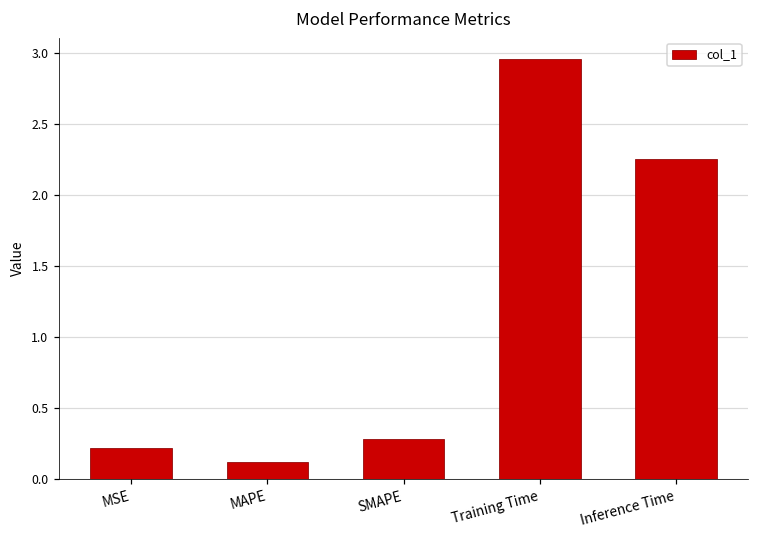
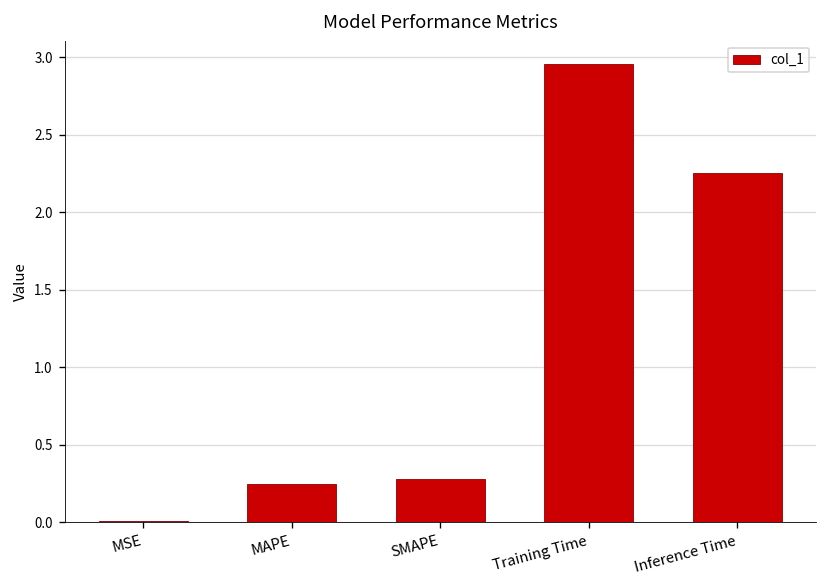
  {
-   "MSE": 0.21,
-   "MAPE": 0.12,
+   "MSE": 0.01,
+   "MAPE": 0.25,
    "SMAPE": 0.28,
    "Training Time": 2.96,
    "Inference Time": 2.25
  }
